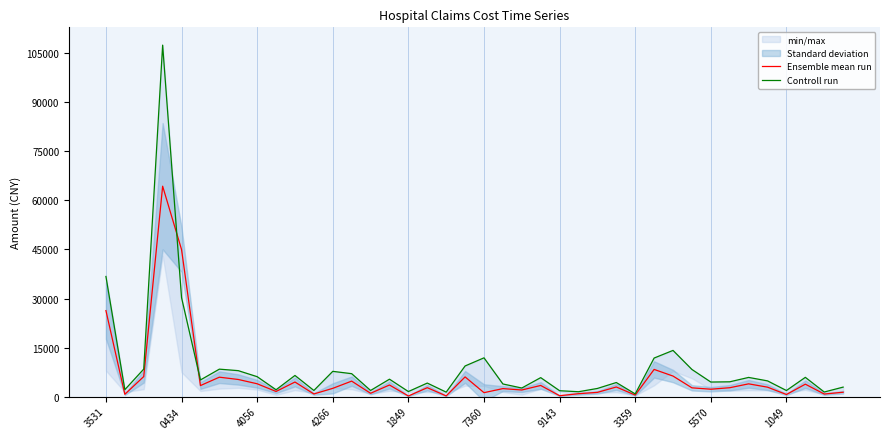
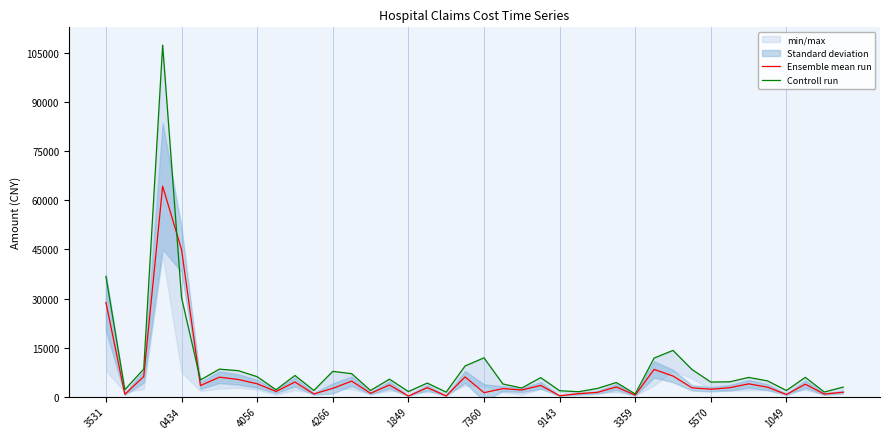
  {
    "Ensemble mean run": {
-     "3531": 26000,
+     "3531": 29000,
      "0434": 45000,
      "4056": 4000,
      "4266": 3000,
      "7360": 1000
    }
  }
